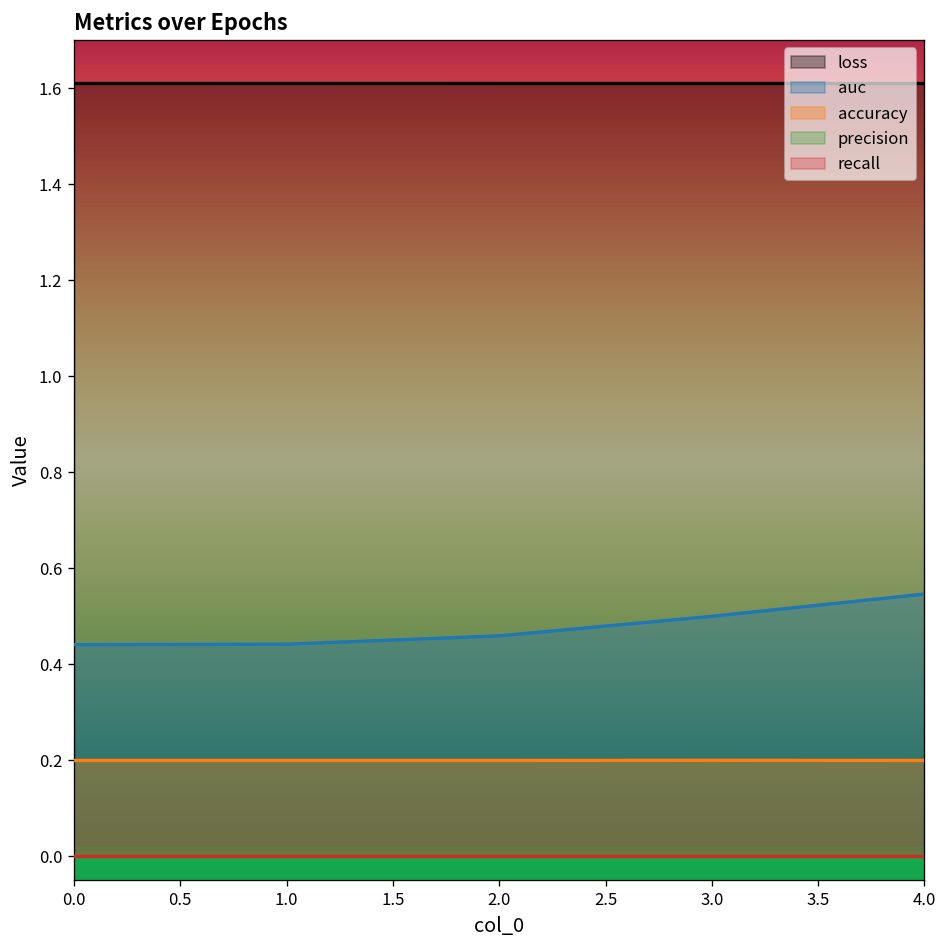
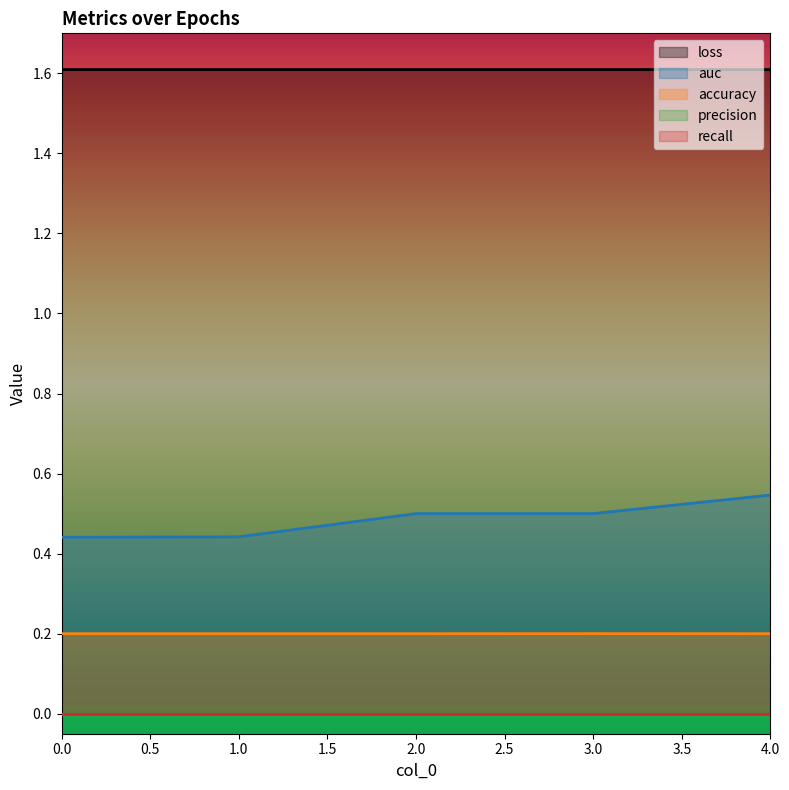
  {
    "loss": {
      "0.0": 1.61,
      "1.0": 1.61,
      "2.0": 1.61,
      "3.0": 1.61,
      "4.0": 1.61
    },
    "auc": {
      "0.0": 0.44,
      "1.0": 0.44,
-     "2.0": 0.46,
+     "2.0": 0.50,
      "3.0": 0.50,
      "4.0": 0.55
    }
  }
